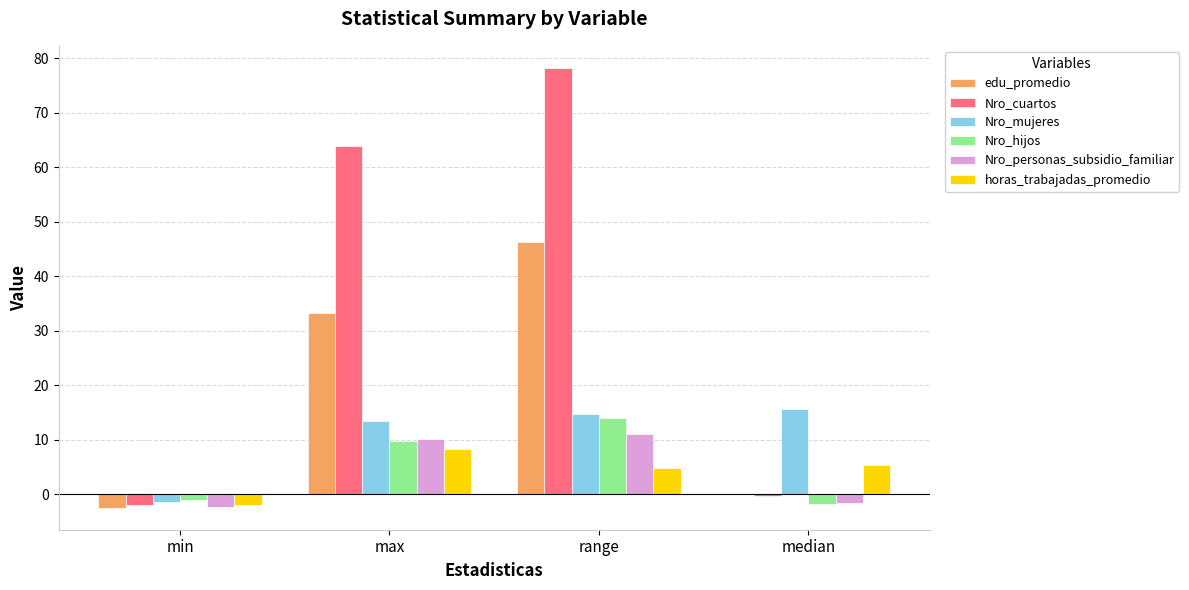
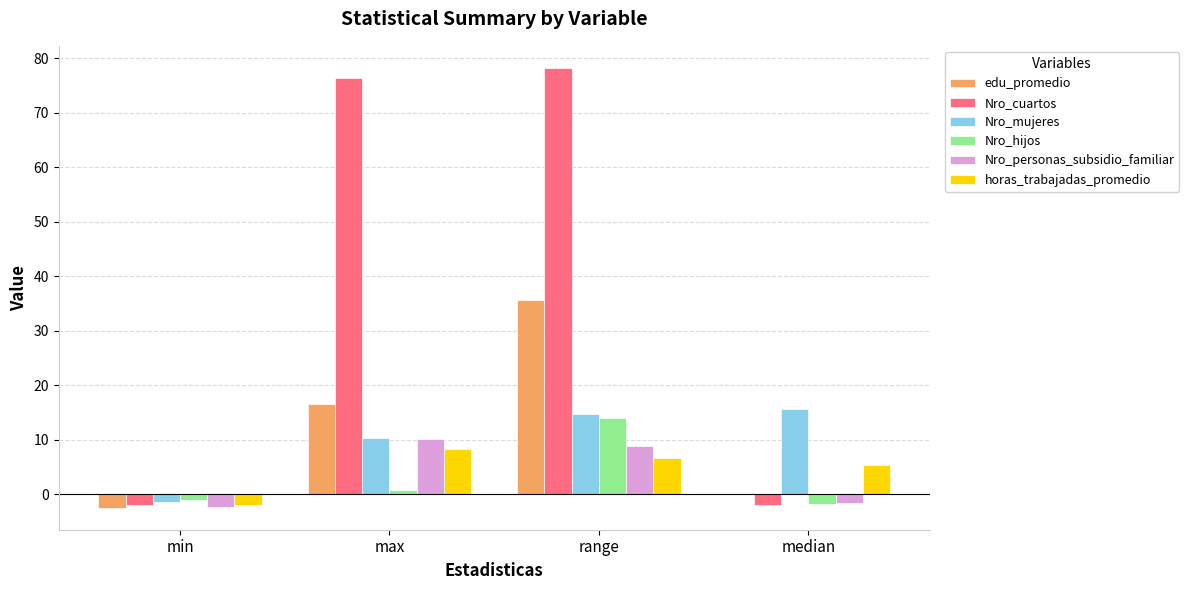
  {
    "edu_promedio": {
      "min": -3,
-     "max": 33,
-     "range": 46
+     "max": 17,
+     "range": 36
    },
    "Nro_cuartos": {
      "min": -2,
-     "max": 64,
+     "max": 76,
      "range": 78,
-     "median": 0
+     "median": -2
    },
    "Nro_mujeres": {
      "min": -1,
-     "max": 13,
+     "max": 10,
      "range": 15,
      "median": 16
    },
    "Nro_hijos": {
      "min": -1,
-     "max": 10,
+     "max": 1,
      "range": 14,
      "median": -2
    },
    "Nro_personas_subsidio_familiar": {
      "min": -2,
      "max": 10,
-     "range": 11,
+     "range": 9,
      "median": -2
    },
    "horas_trabajadas_promedio": {
      "min": -2,
      "max": 8,
-     "range": 5,
+     "range": 7,
      "median": 5
    }
  }
